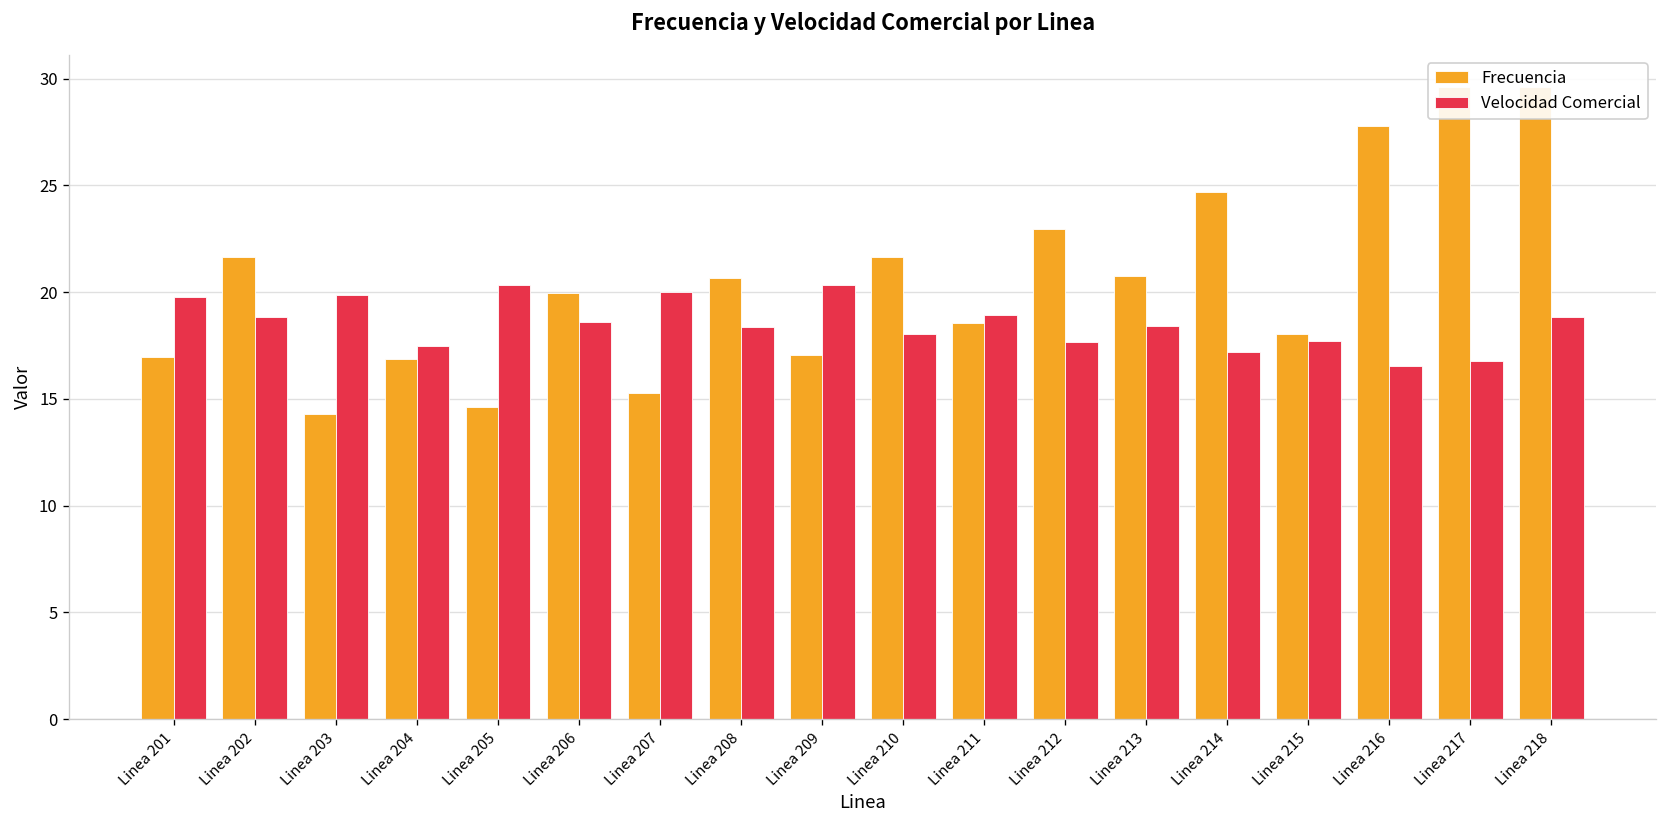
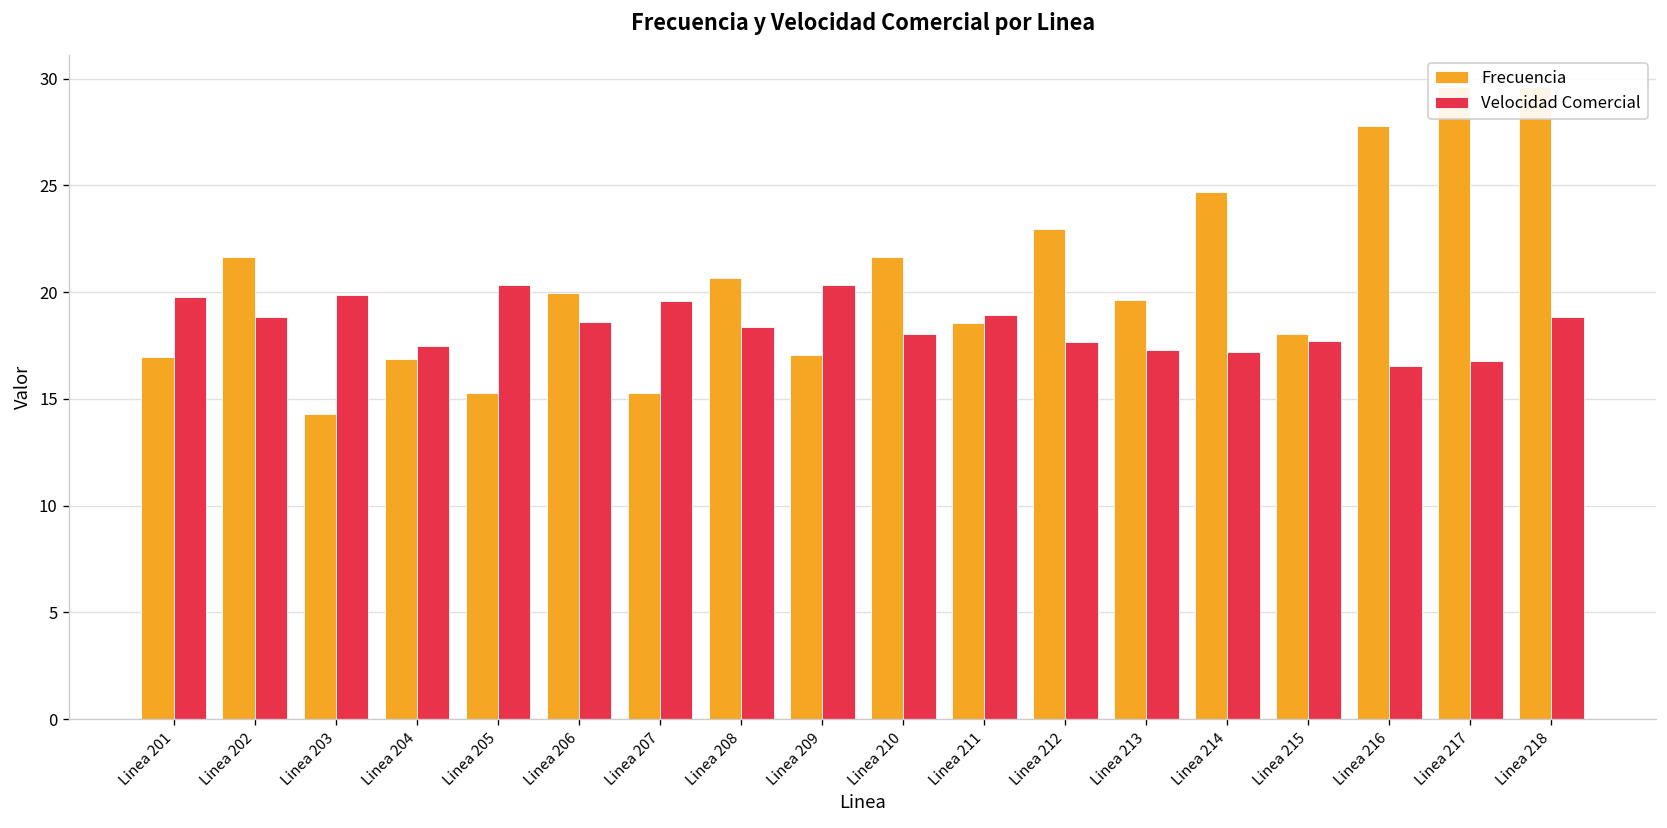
  {
    "Frecuencia": {
      "Linea 201": 17.0,
      "Linea 202": 21.6,
      "Linea 203": 14.3,
      "Linea 204": 16.9,
-     "Linea 205": 14.6,
+     "Linea 205": 15.3,
      "Linea 206": 20.0,
      "Linea 207": 15.3,
      "Linea 208": 20.6,
      "Linea 209": 17.0,
      "Linea 210": 21.6,
      "Linea 211": 18.6,
      "Linea 212": 23.0,
-     "Linea 213": 20.7,
+     "Linea 213": 19.6,
      "Linea 214": 24.7,
      "Linea 215": 18.0,
      "Linea 216": 27.8
    },
    "Velocidad Comercial": {
      "Linea 201": 19.8,
      "Linea 202": 18.8,
      "Linea 203": 19.9,
      "Linea 204": 17.5,
      "Linea 205": 20.3,
      "Linea 206": 18.6,
-     "Linea 207": 20.0,
+     "Linea 207": 19.6,
      "Linea 208": 18.4,
      "Linea 209": 20.3,
      "Linea 210": 18.1,
      "Linea 211": 18.9,
      "Linea 212": 17.7,
-     "Linea 213": 18.4,
+     "Linea 213": 17.3,
      "Linea 214": 17.2,
      "Linea 215": 17.7,
      "Linea 216": 16.6,
      "Linea 217": 16.8,
      "Linea 218": 18.8
    }
  }
